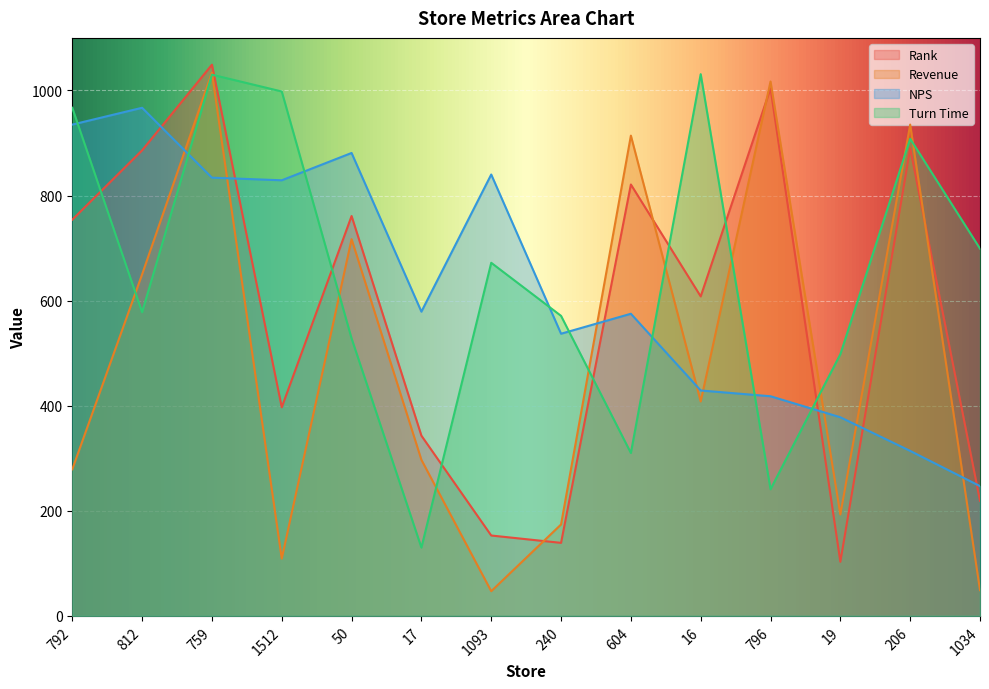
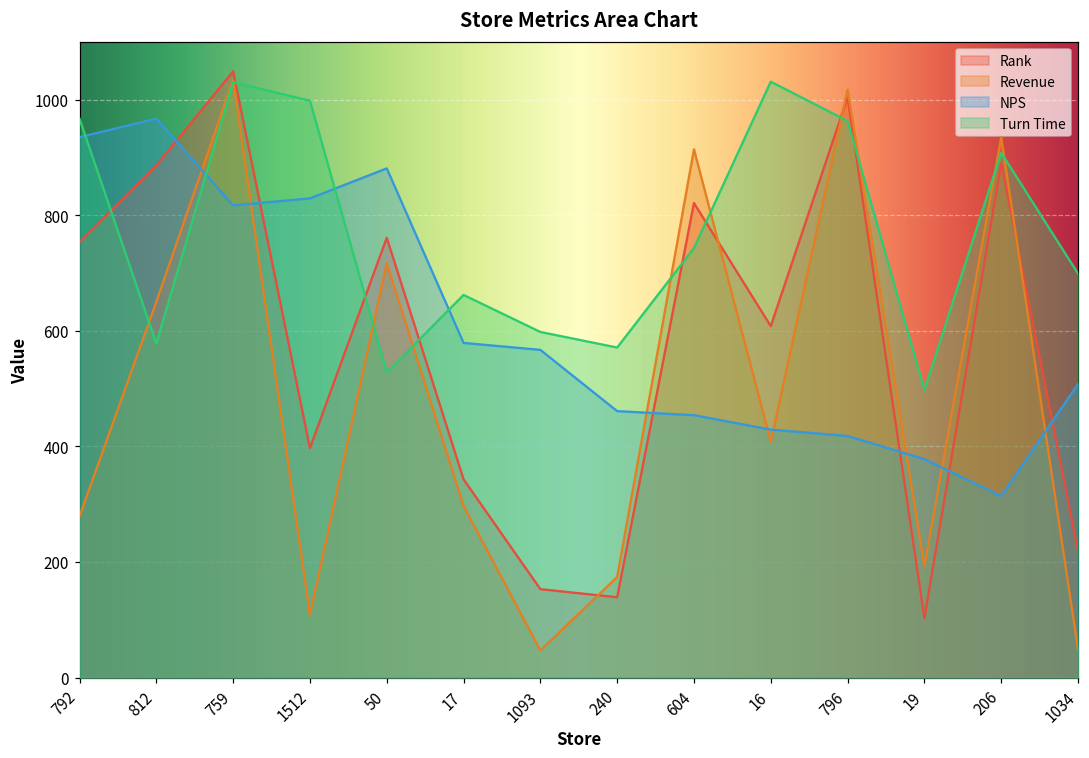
  {
    "NPS": {
      "792": 940,
      "812": 970,
-     "759": 830,
+     "759": 820,
      "1512": 830,
      "50": 880,
      "17": 580,
-     "1093": 840,
-     "240": 540,
-     "604": 580,
+     "1093": 570,
+     "240": 460,
+     "604": 450,
      "16": 430,
      "796": 420,
      "19": 380,
      "206": 310,
-     "1034": 250
+     "1034": 510
    },
    "Turn Time": {
      "792": 970,
      "812": 580,
      "1512": 1000,
      "50": 530,
-     "17": 130,
-     "1093": 670,
+     "17": 660,
+     "1093": 600,
      "240": 570,
-     "604": 310,
+     "604": 740,
      "16": 1030,
-     "796": 240,
+     "796": 960,
      "19": 500,
      "206": 910,
      "1034": 700
    }
  }
